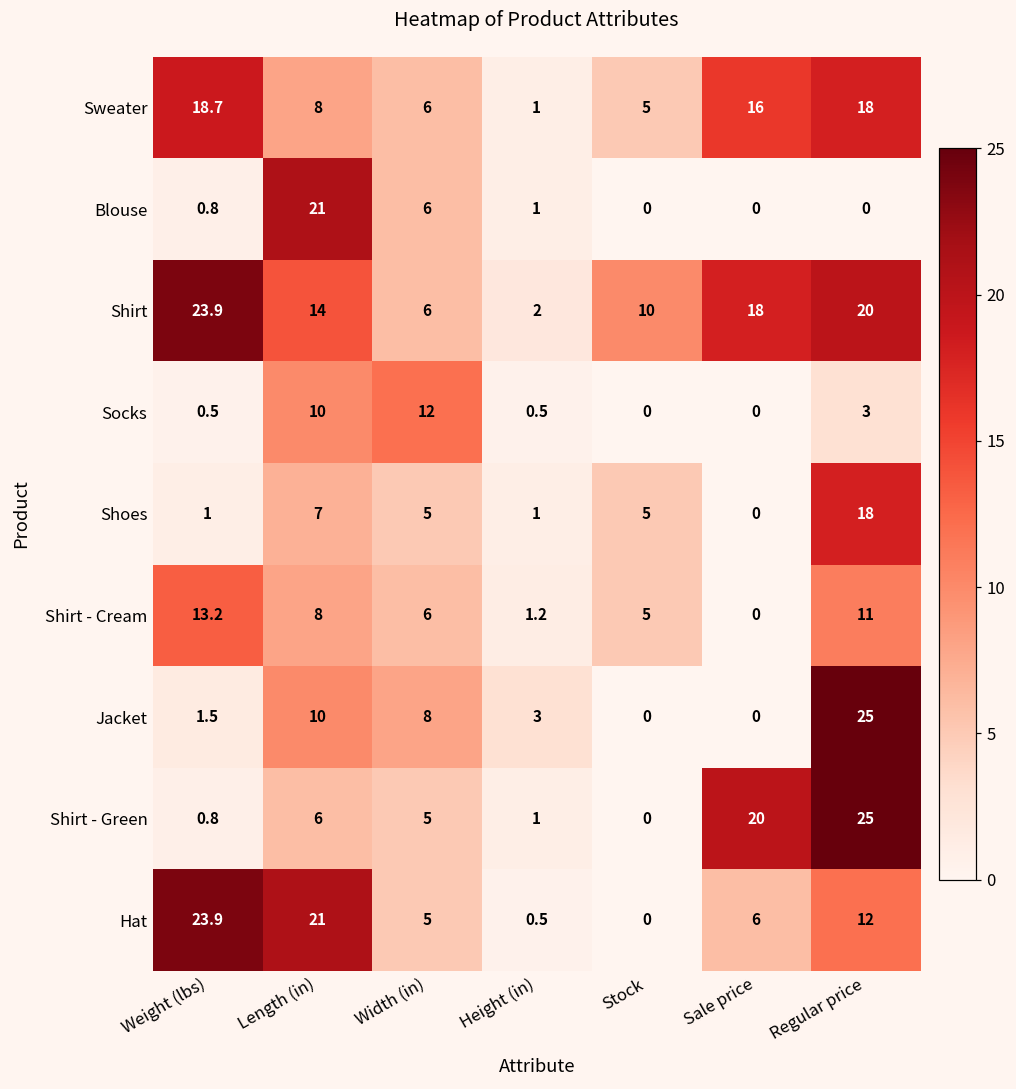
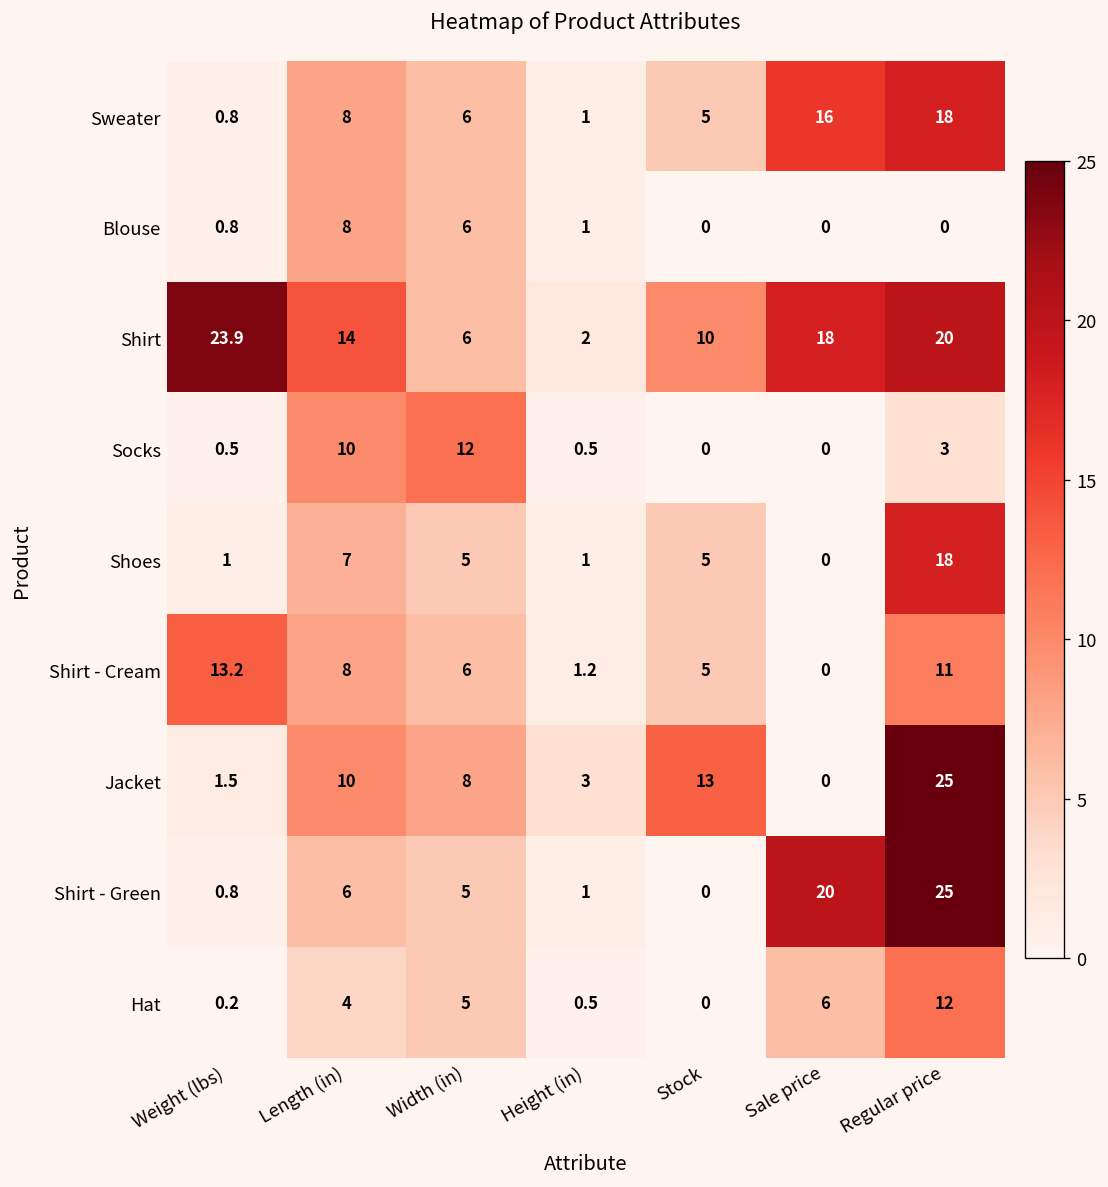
  {
    "Sweater": {
-     "Weight (lbs)": 18.7,
+     "Weight (lbs)": 0.8,
      "Length (in)": 8,
      "Width (in)": 6,
      "Height (in)": 1,
      "Stock": 5,
      "Sale price": 16,
      "Regular price": 18
    },
    "Blouse": {
      "Weight (lbs)": 0.8,
-     "Length (in)": 21,
+     "Length (in)": 8,
      "Width (in)": 6,
      "Height (in)": 1,
      "Stock": 0,
      "Sale price": 0,
      "Regular price": 0
    },
    "Shirt": {
      "Weight (lbs)": 23.9,
      "Length (in)": 14,
      "Width (in)": 6,
      "Height (in)": 2,
      "Stock": 10,
      "Sale price": 18,
      "Regular price": 20
    },
    "Socks": {
      "Weight (lbs)": 0.5,
      "Length (in)": 10,
      "Width (in)": 12,
      "Height (in)": 0.5,
      "Stock": 0,
      "Sale price": 0,
      "Regular price": 3
    },
    "Shoes": {
      "Weight (lbs)": 1,
      "Length (in)": 7,
      "Width (in)": 5,
      "Height (in)": 1,
      "Stock": 5,
      "Sale price": 0,
      "Regular price": 18
    },
    "Shirt - Cream": {
      "Weight (lbs)": 13.2,
      "Length (in)": 8,
      "Width (in)": 6,
      "Height (in)": 1.2,
      "Stock": 5,
      "Sale price": 0,
      "Regular price": 11
    },
    "Jacket": {
      "Weight (lbs)": 1.5,
      "Length (in)": 10,
      "Width (in)": 8,
      "Height (in)": 3,
-     "Stock": 0,
+     "Stock": 13,
      "Sale price": 0,
      "Regular price": 25
    },
    "Shirt - Green": {
      "Weight (lbs)": 0.8,
      "Length (in)": 6,
      "Width (in)": 5,
      "Height (in)": 1,
      "Stock": 0,
      "Sale price": 20,
      "Regular price": 25
    },
    "Hat": {
-     "Weight (lbs)": 23.9,
-     "Length (in)": 21,
+     "Weight (lbs)": 0.2,
+     "Length (in)": 4,
      "Width (in)": 5,
      "Height (in)": 0.5,
      "Stock": 0,
      "Sale price": 6,
      "Regular price": 12
    }
  }
